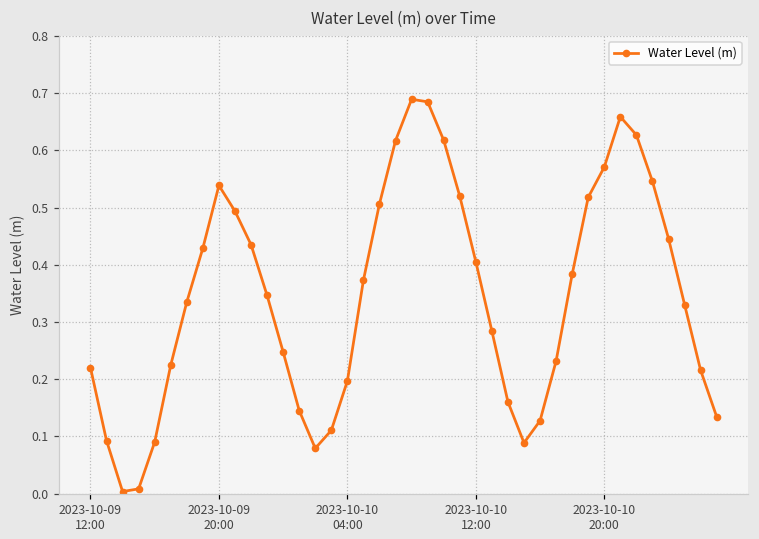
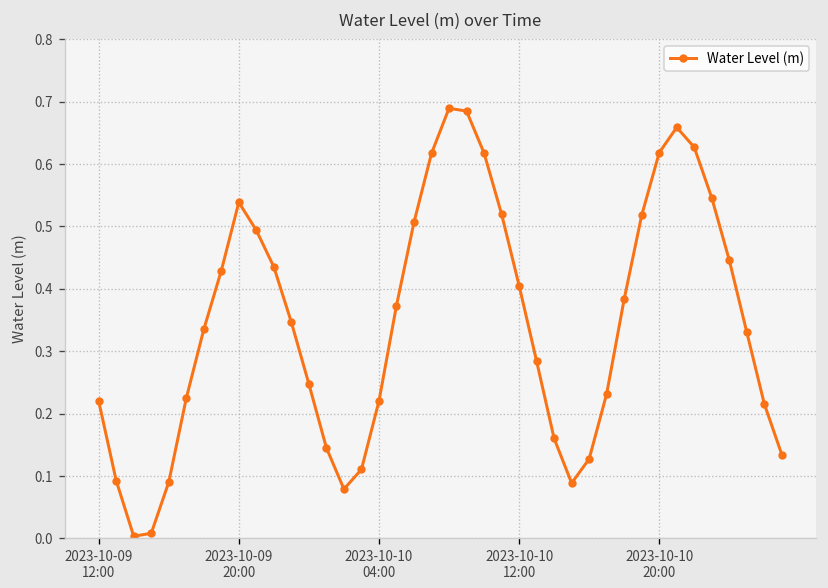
  {
    "2023-10-09 12:00": 0.22,
    "2023-10-09 20:00": 0.54,
-   "2023-10-10 04:00": 0.20,
+   "2023-10-10 04:00": 0.22,
    "2023-10-10 12:00": 0.41,
-   "2023-10-10 20:00": 0.57
+   "2023-10-10 20:00": 0.62
  }
